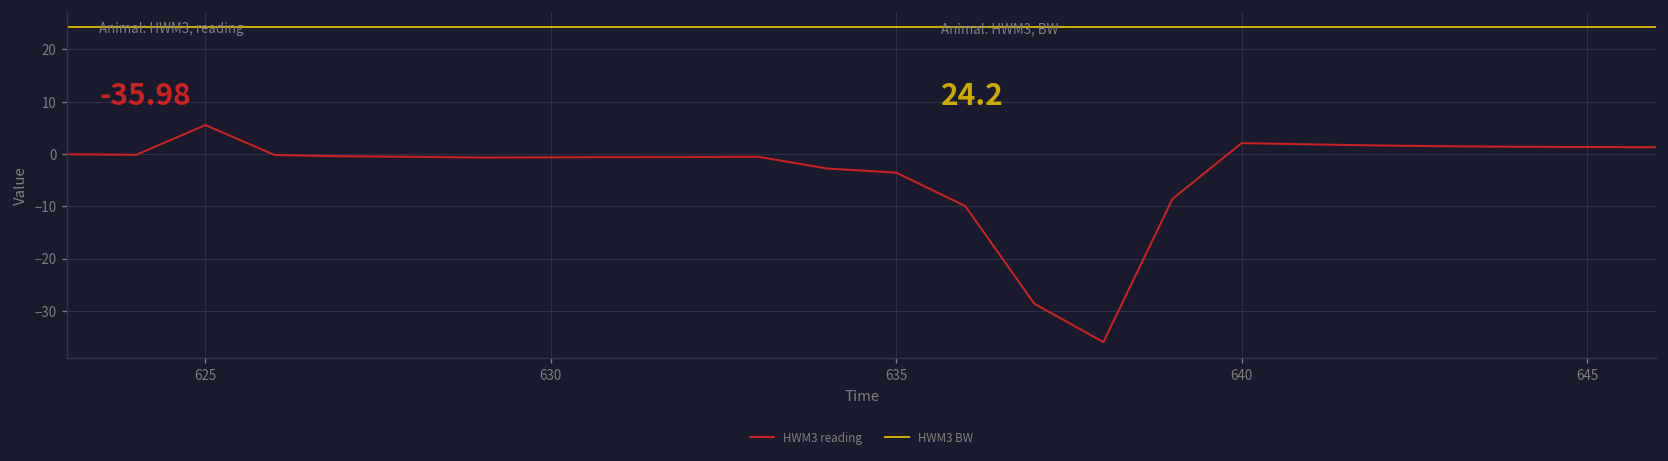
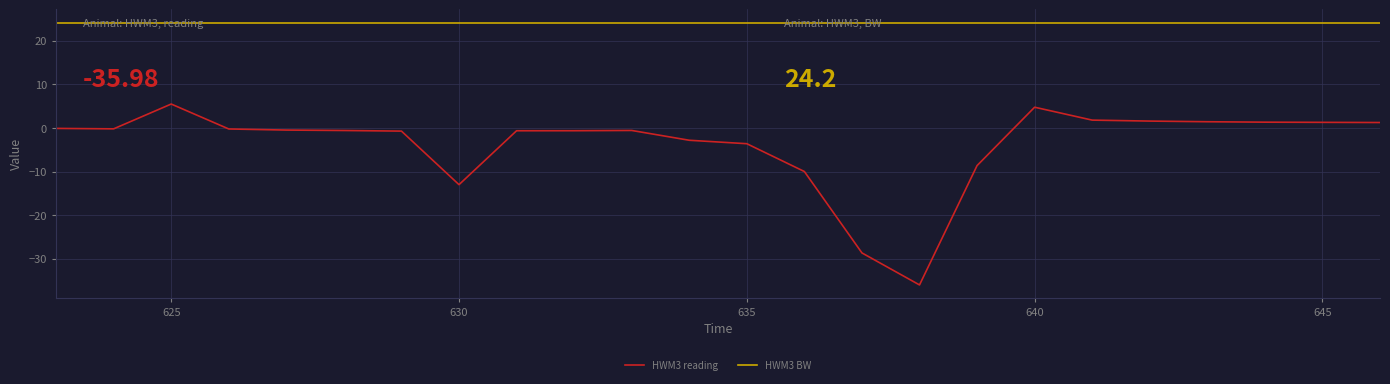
  {
    "HWM3 reading": {
-     "630": -1,
+     "630": -13,
      "635": -4,
-     "640": 2,
+     "640": 5,
      "645": 1
    },
    "HWM3 BW": {
      "625": 24,
      "630": 24,
      "635": 24,
      "640": 24,
      "645": 24
    }
  }
